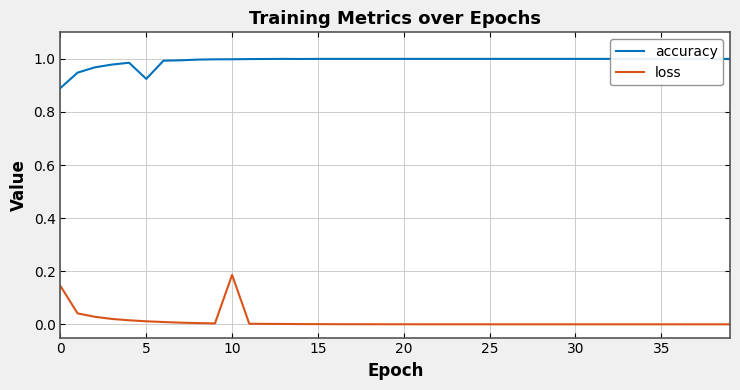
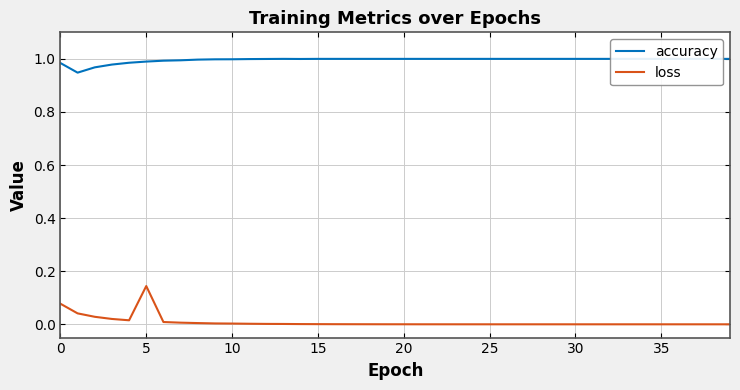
  {
    "accuracy": {
-     "0": 0.89,
-     "5": 0.92,
+     "0": 0.98,
+     "5": 0.99,
      "10": 1.00,
      "15": 1.00,
      "20": 1.00,
      "25": 1.00,
      "30": 1.00
    },
    "loss": {
-     "0": 0.14,
-     "5": 0.01,
-     "10": 0.19,
+     "0": 0.08,
+     "5": 0.14,
+     "10": 0.00,
      "15": 0.00,
      "20": 0.00,
      "25": 0.00,
      "30": 0.00,
      "35": 0.00
    }
  }
